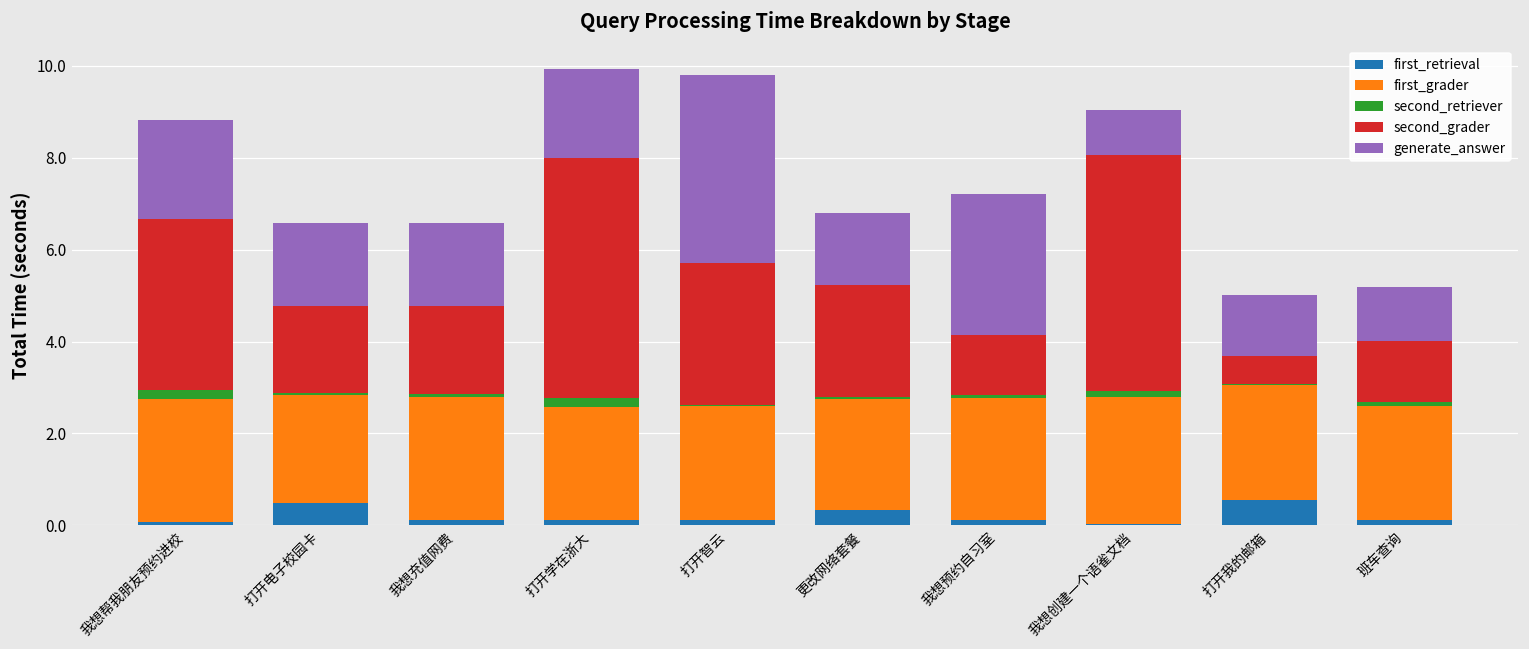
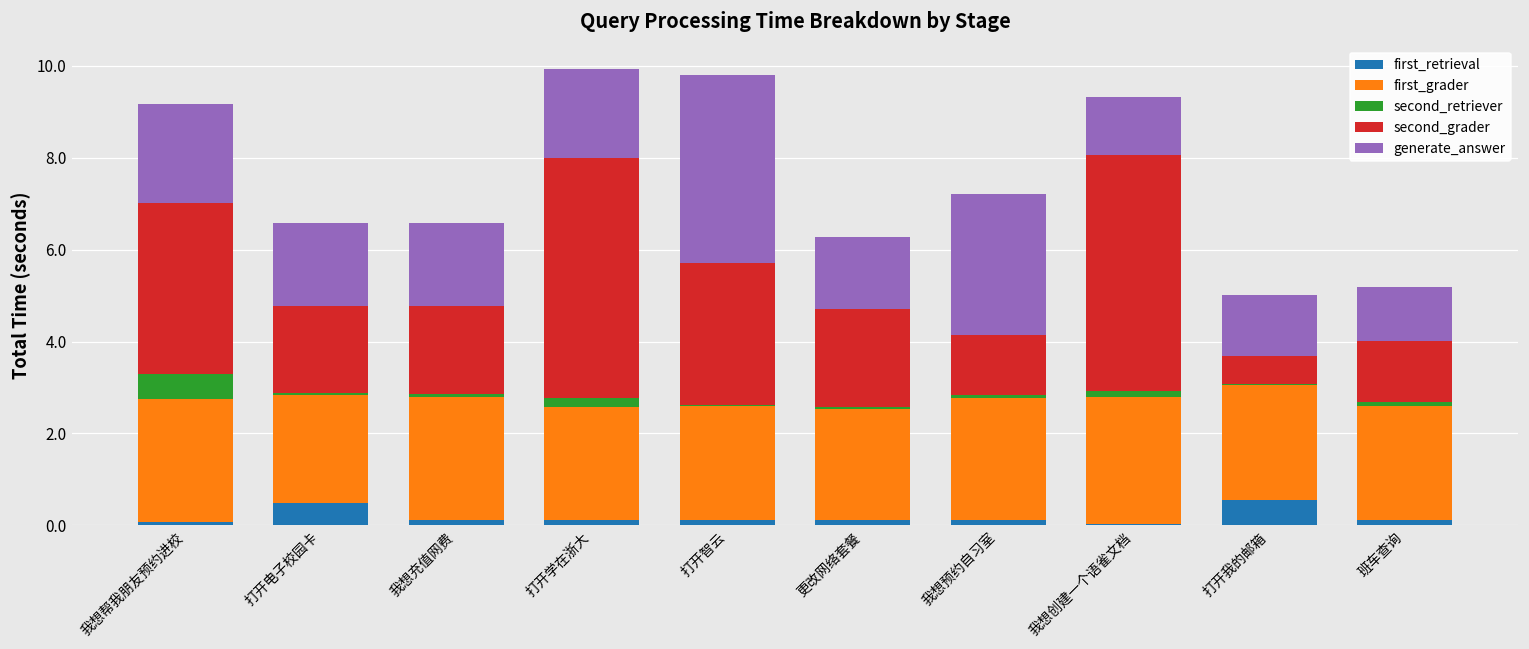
  {
    "first_retrieval": {
      "我想帮我朋友预约进校": 0.1,
      "打开电子校园卡": 0.5,
      "我想充值网费": 0.1,
      "打开学在浙大": 0.1,
      "打开智云": 0.1,
-     "更改网络套餐": 0.3,
+     "更改网络套餐": 0.1,
      "我想预约自习室": 0.1,
      "打开我的邮箱": 0.6,
      "班车查询": 0.1
    },
    "first_grader": {
      "我想帮我朋友预约进校": 2.7,
      "打开电子校园卡": 2.4,
      "我想充值网费": 2.7,
      "打开学在浙大": 2.5,
      "打开智云": 2.5,
      "更改网络套餐": 2.4,
      "我想预约自习室": 2.6,
      "我想创建一个语雀文档": 2.8,
      "打开我的邮箱": 2.5,
      "班车查询": 2.5
    },
    "second_retriever": {
-     "我想帮我朋友预约进校": 0.2,
+     "我想帮我朋友预约进校": 0.6,
      "我想充值网费": 0.1,
      "打开学在浙大": 0.2,
      "我想预约自习室": 0.1,
      "我想创建一个语雀文档": 0.1,
      "班车查询": 0.1
    },
    "second_grader": {
      "我想帮我朋友预约进校": 3.7,
      "打开电子校园卡": 1.9,
      "我想充值网费": 1.9,
      "打开学在浙大": 5.2,
      "打开智云": 3.1,
-     "更改网络套餐": 2.4,
+     "更改网络套餐": 2.1,
      "我想预约自习室": 1.3,
      "我想创建一个语雀文档": 5.2,
      "打开我的邮箱": 0.6,
      "班车查询": 1.3
    },
    "generate_answer": {
      "我想帮我朋友预约进校": 2.2,
      "打开电子校园卡": 1.8,
      "我想充值网费": 1.8,
      "打开学在浙大": 1.9,
      "打开智云": 4.1,
      "更改网络套餐": 1.6,
      "我想预约自习室": 3.1,
-     "我想创建一个语雀文档": 1.0,
+     "我想创建一个语雀文档": 1.2,
      "打开我的邮箱": 1.3,
      "班车查询": 1.2
    }
  }
